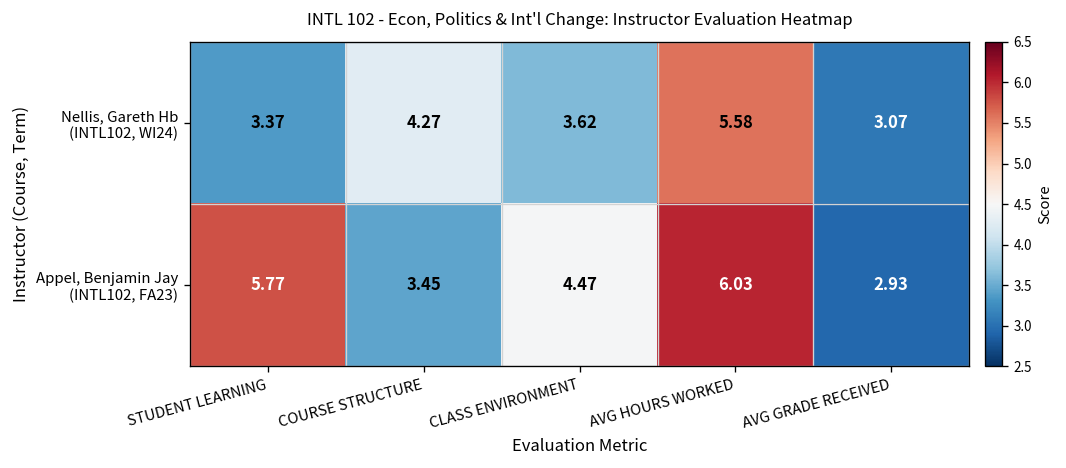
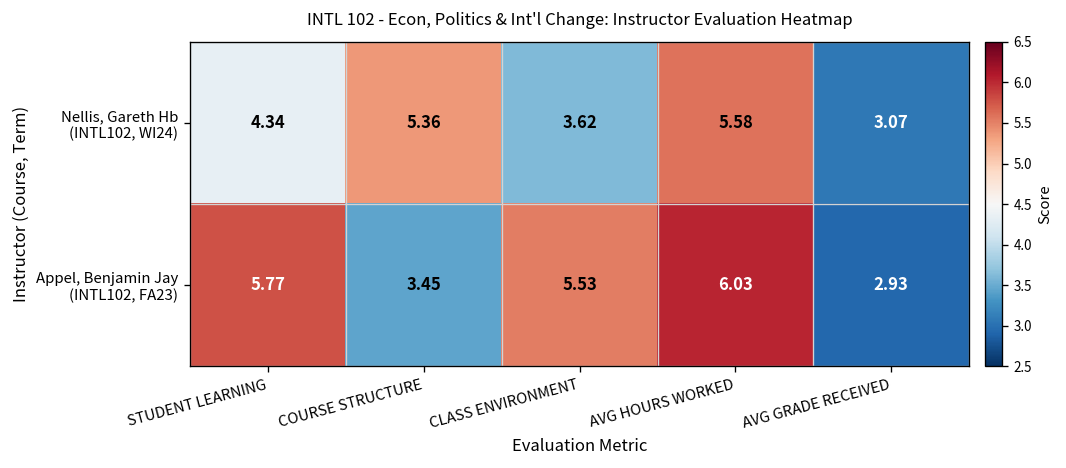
  {
    "Nellis, Gareth Hb (INTL102, WI24)": {
-     "STUDENT LEARNING": 3.37,
-     "COURSE STRUCTURE": 4.27,
+     "STUDENT LEARNING": 4.34,
+     "COURSE STRUCTURE": 5.36,
      "CLASS ENVIRONMENT": 3.62,
      "AVG HOURS WORKED": 5.58,
      "AVG GRADE RECEIVED": 3.07
    },
    "Appel, Benjamin Jay (INTL102, FA23)": {
      "STUDENT LEARNING": 5.77,
      "COURSE STRUCTURE": 3.45,
-     "CLASS ENVIRONMENT": 4.47,
+     "CLASS ENVIRONMENT": 5.53,
      "AVG HOURS WORKED": 6.03,
      "AVG GRADE RECEIVED": 2.93
    }
  }
